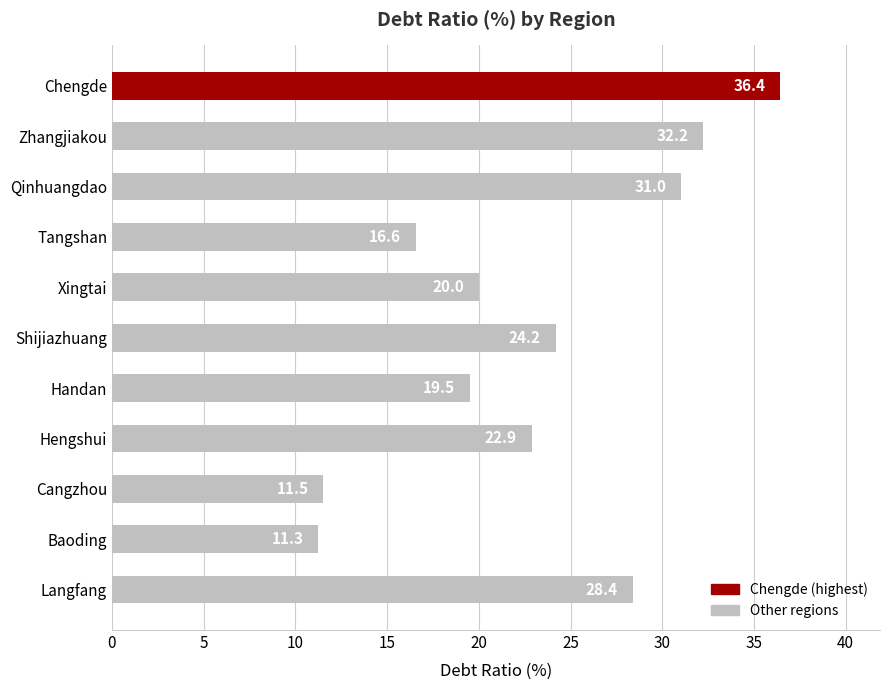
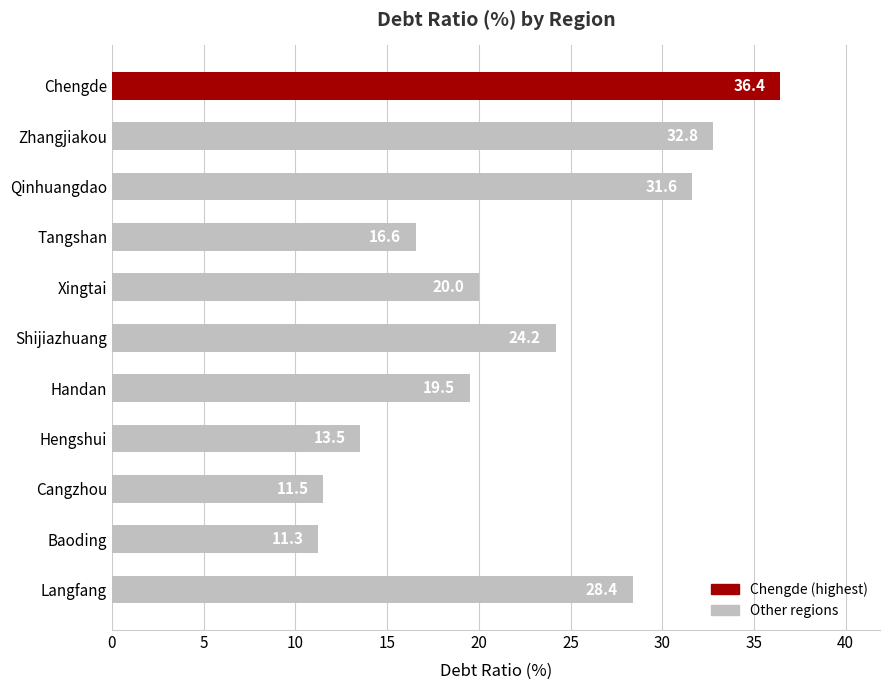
  {
    "Chengde": 36.4,
-   "Zhangjiakou": 32.2,
-   "Qinhuangdao": 31.0,
+   "Zhangjiakou": 32.8,
+   "Qinhuangdao": 31.6,
    "Tangshan": 16.6,
    "Xingtai": 20.0,
    "Shijiazhuang": 24.2,
    "Handan": 19.5,
-   "Hengshui": 22.9,
+   "Hengshui": 13.5,
    "Cangzhou": 11.5,
    "Baoding": 11.3,
    "Langfang": 28.4
  }
